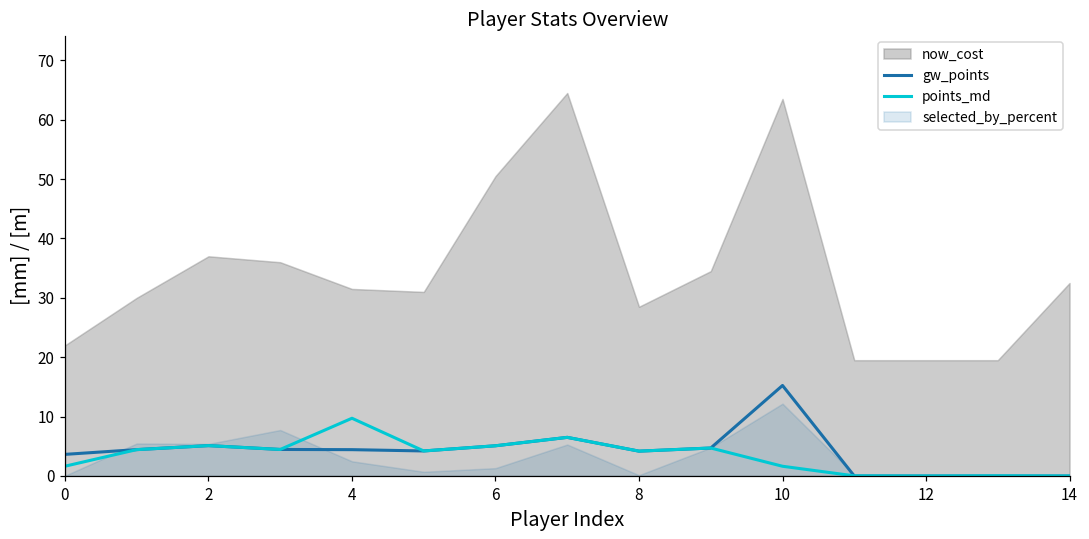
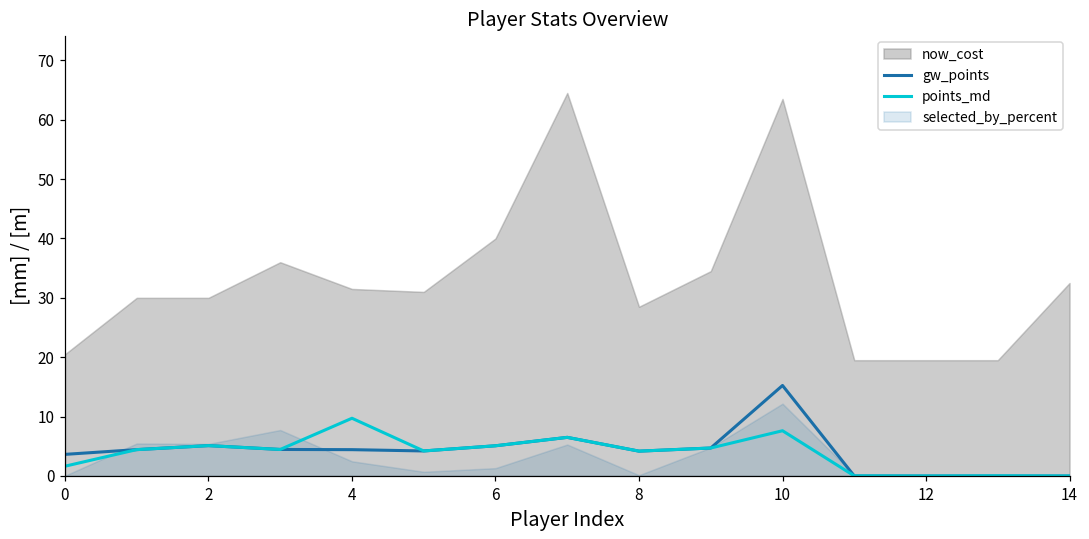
  {
    "now_cost": {
-     "0": 22,
-     "2": 37,
+     "0": 21,
+     "2": 30,
      "4": 32,
-     "6": 51,
+     "6": 40,
      "8": 29,
      "10": 64,
      "12": 20,
      "14": 33
    },
    "points_md": {
      "0": 2,
      "4": 10,
-     "10": 2
+     "10": 8
    }
  }
